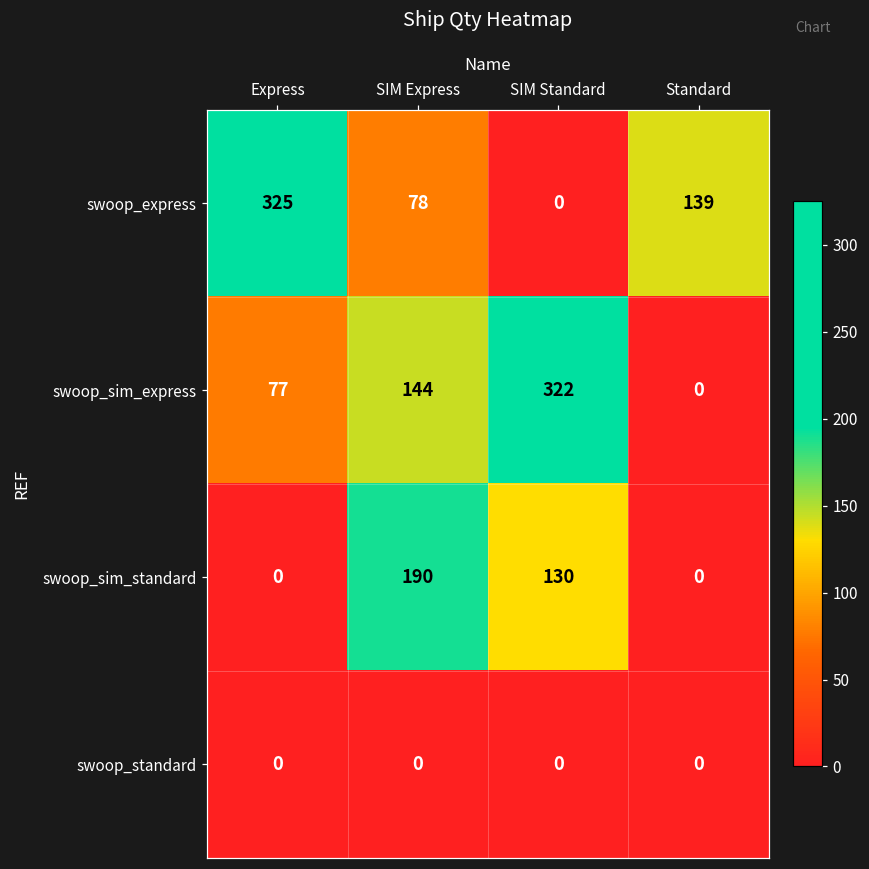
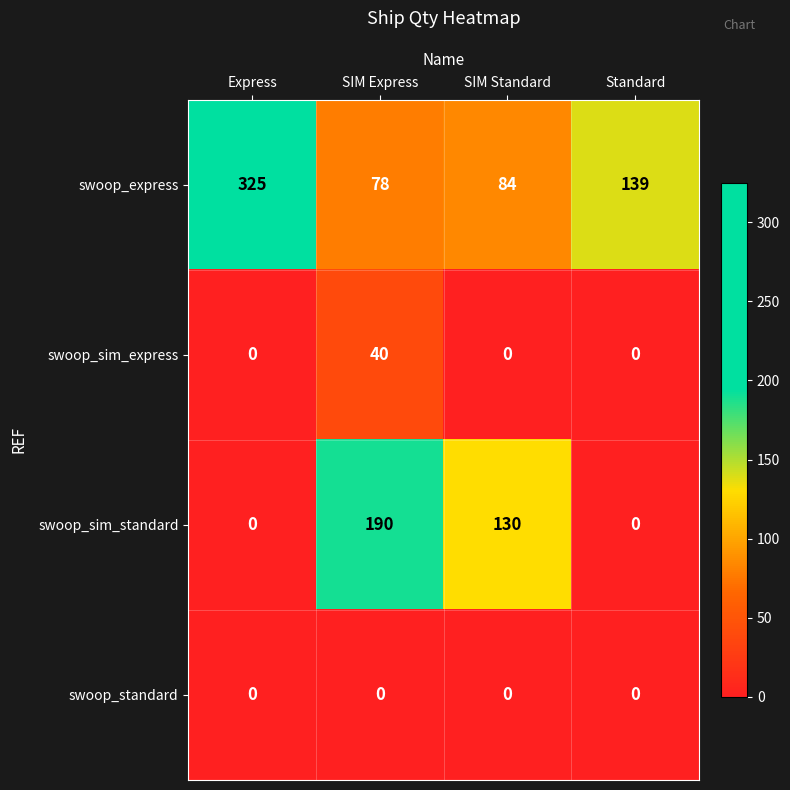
  {
    "swoop_express": {
      "Express": 325,
      "SIM Express": 78,
-     "SIM Standard": 0,
+     "SIM Standard": 84,
      "Standard": 139
    },
    "swoop_sim_express": {
-     "Express": 77,
-     "SIM Express": 144,
-     "SIM Standard": 322,
+     "Express": 0,
+     "SIM Express": 40,
+     "SIM Standard": 0,
      "Standard": 0
    },
    "swoop_sim_standard": {
      "Express": 0,
      "SIM Express": 190,
      "SIM Standard": 130,
      "Standard": 0
    },
    "swoop_standard": {
      "Express": 0,
      "SIM Express": 0,
      "SIM Standard": 0,
      "Standard": 0
    }
  }
